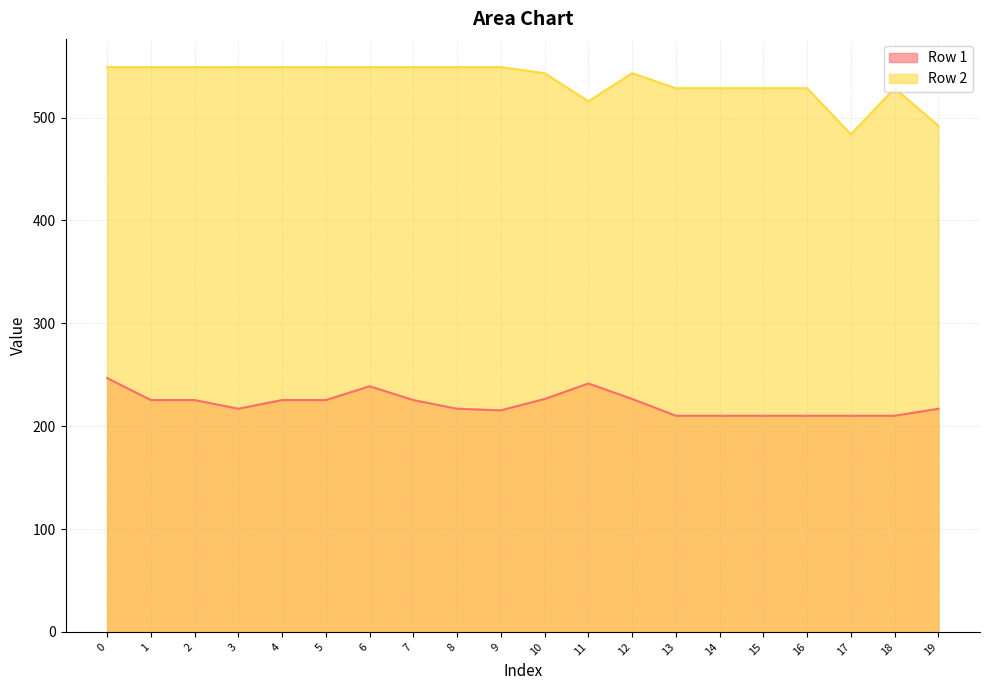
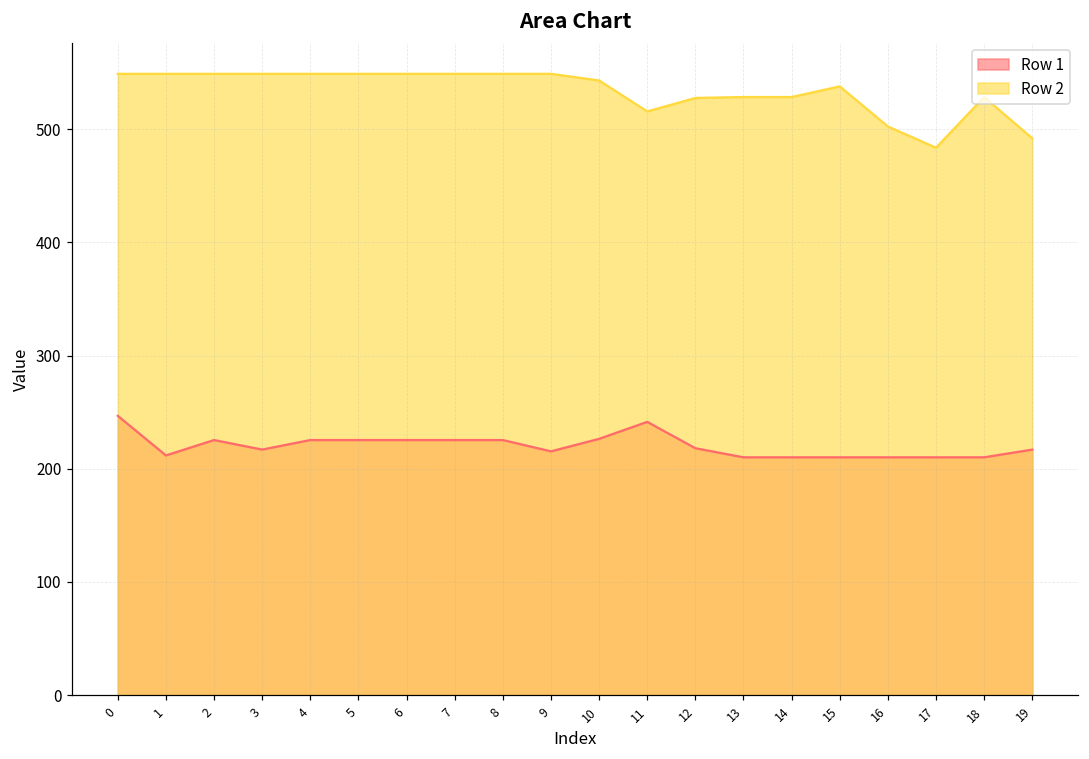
  {
    "Row 1": {
      "0": 247,
-     "1": 225,
+     "1": 212,
      "2": 225,
      "3": 217,
      "4": 225,
      "5": 225,
-     "6": 239,
+     "6": 225,
      "7": 225,
-     "8": 217,
+     "8": 225,
      "9": 215,
      "10": 226,
      "11": 241,
-     "12": 226,
+     "12": 218,
      "13": 210,
      "14": 210,
      "15": 210,
      "16": 210,
      "17": 210,
      "18": 210,
      "19": 217
    },
    "Row 2": {
      "0": 549,
      "1": 549,
      "2": 549,
      "3": 549,
      "4": 549,
      "5": 549,
      "6": 549,
      "7": 549,
      "8": 549,
      "9": 549,
      "10": 543,
      "11": 516,
-     "12": 543,
+     "12": 528,
      "13": 529,
      "14": 529,
-     "15": 529,
-     "16": 529,
+     "15": 538,
+     "16": 502,
      "17": 484,
      "19": 492
    }
  }
